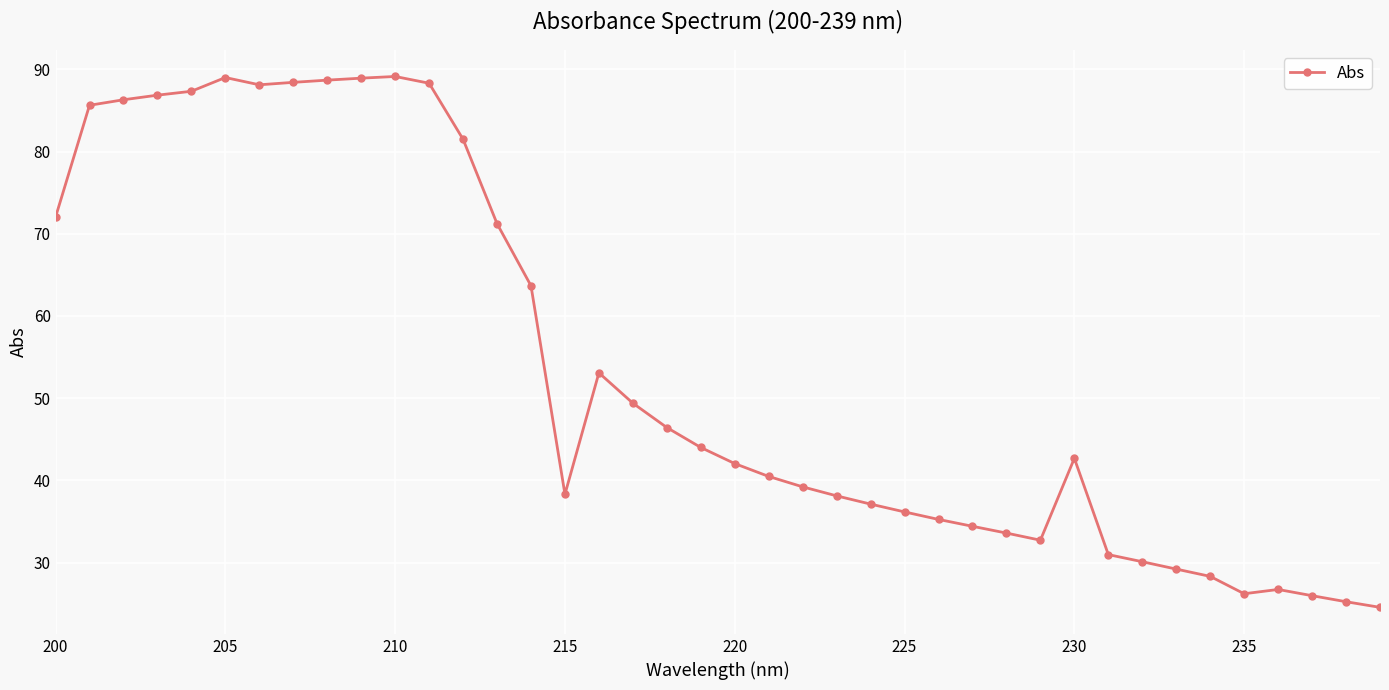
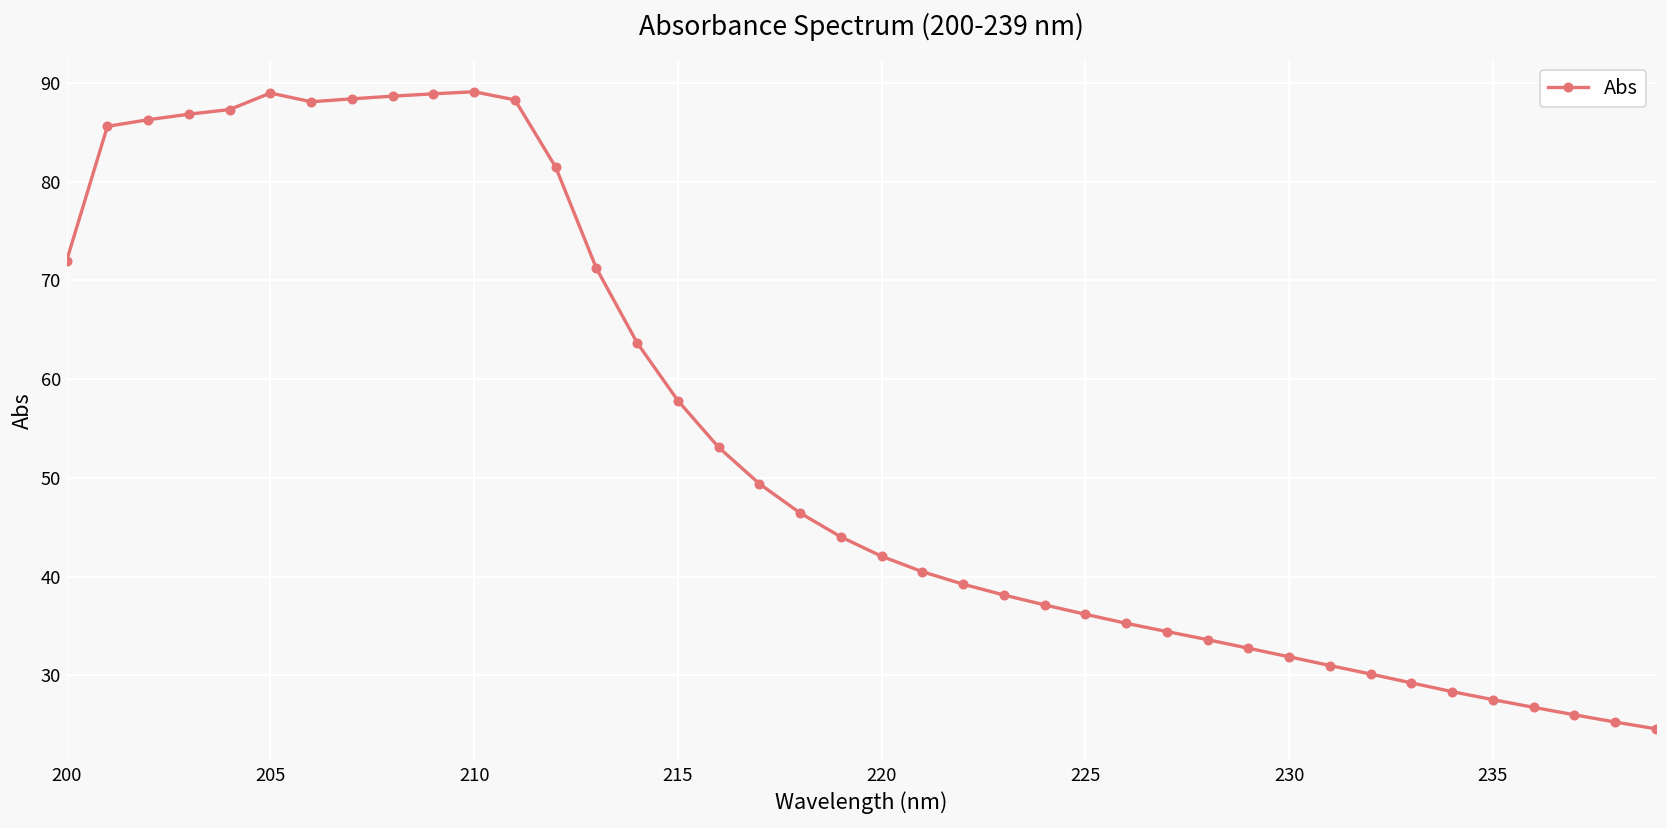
  {
    "200": 72,
    "205": 89,
    "210": 89,
-   "215": 38,
+   "215": 58,
    "220": 42,
    "225": 36,
-   "230": 43,
-   "235": 26
+   "230": 32,
+   "235": 28
  }
